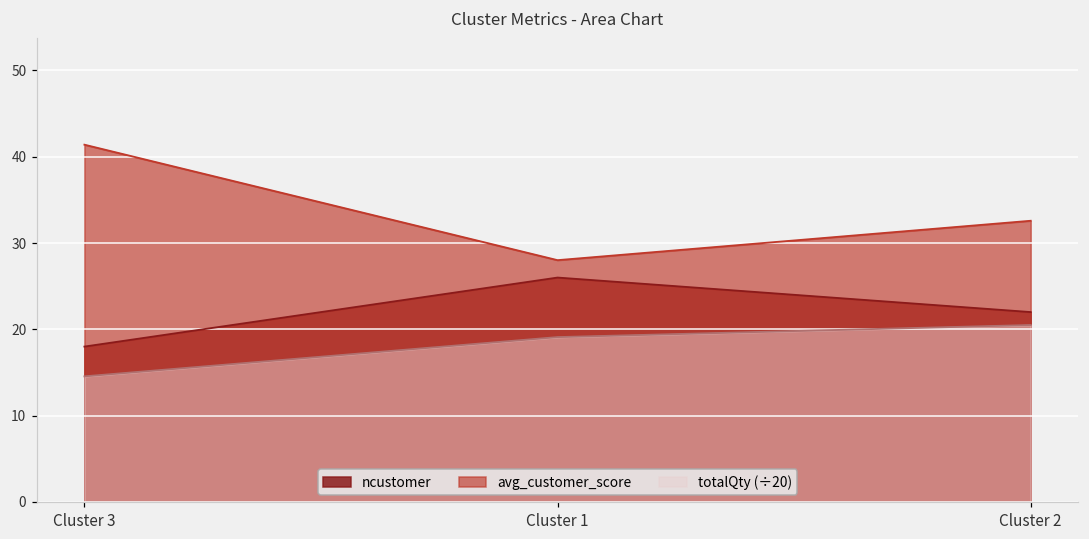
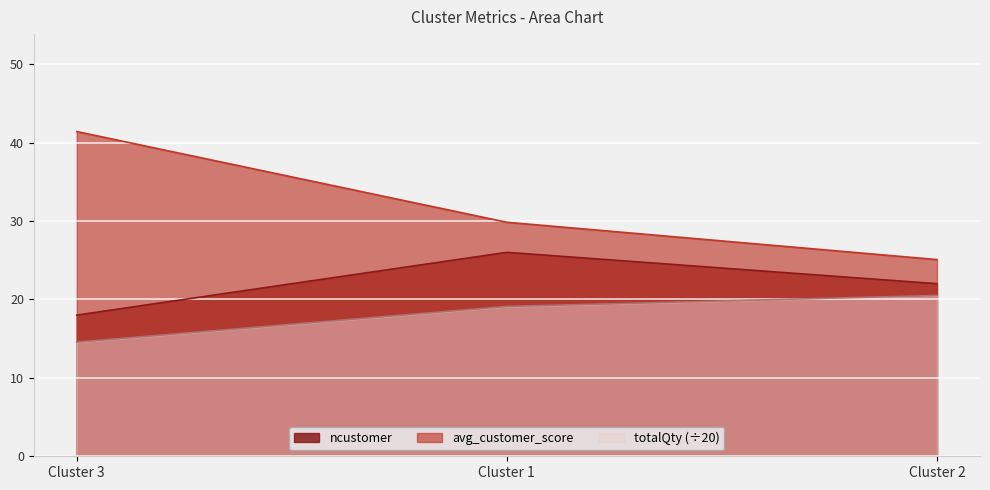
  {
    "ncustomer": {
      "Cluster 3": 18,
      "Cluster 1": 26,
      "Cluster 2": 22
    },
    "avg_customer_score": {
      "Cluster 3": 41,
-     "Cluster 1": 28,
-     "Cluster 2": 33
+     "Cluster 1": 30,
+     "Cluster 2": 25
    },
    "totalQty (÷20)": {
      "Cluster 3": 15,
      "Cluster 1": 19,
      "Cluster 2": 21
    }
  }
